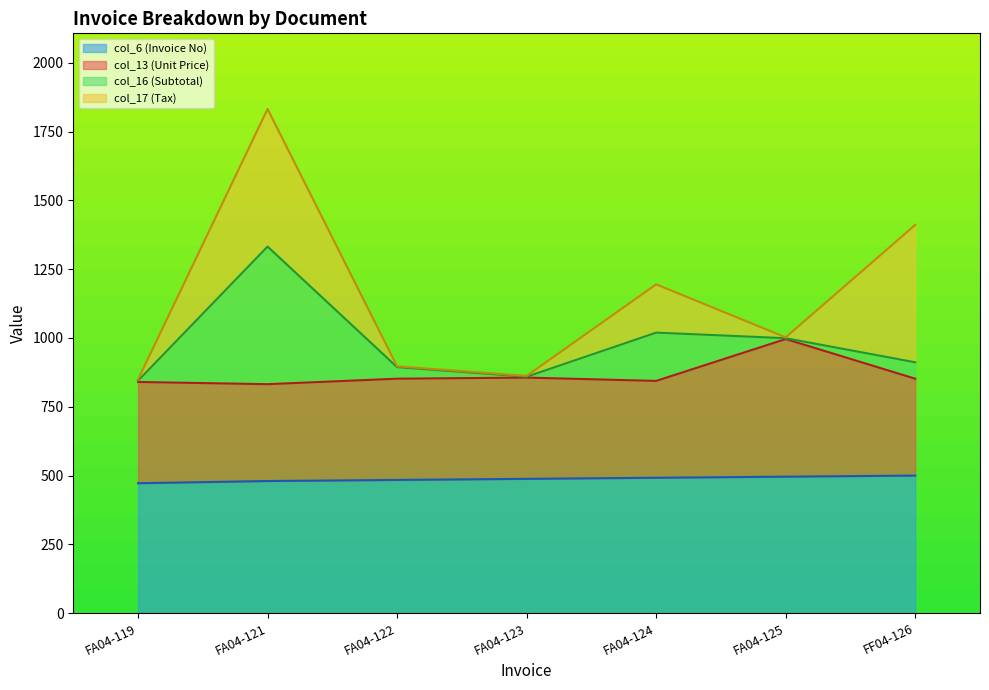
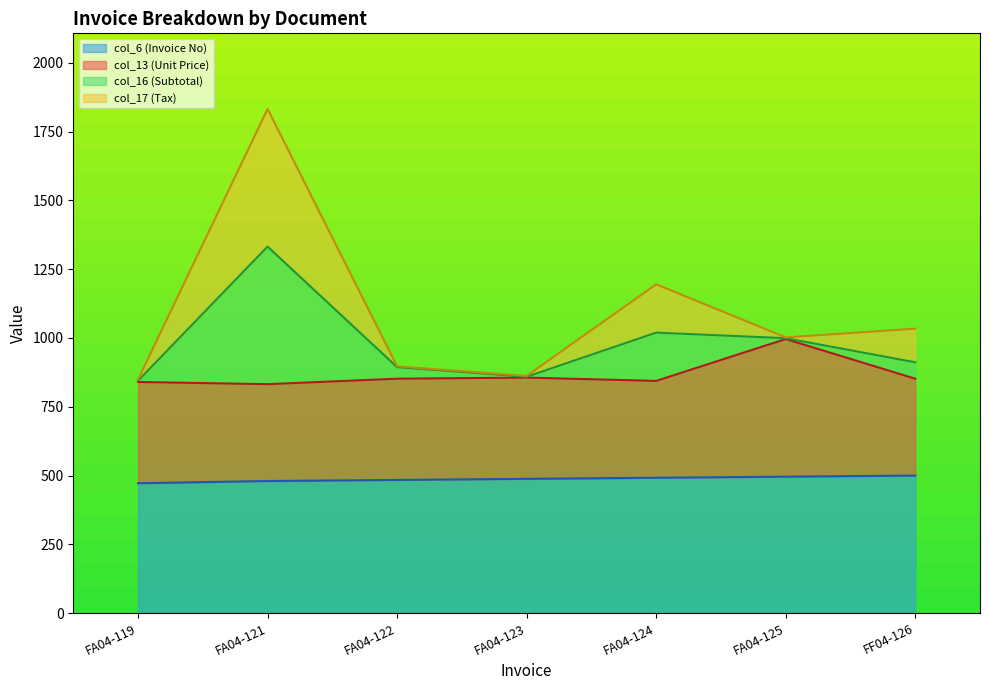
  {
    "col_6 (Invoice No)": {
      "FA04-119": 470,
      "FA04-121": 480,
      "FA04-122": 480,
      "FA04-123": 490,
      "FA04-124": 490,
      "FA04-125": 500,
      "FF04-126": 500
    },
    "col_13 (Unit Price)": {
      "FA04-121": 350,
      "FA04-122": 370,
      "FA04-124": 350,
      "FF04-126": 350
    },
    "col_16 (Subtotal)": {
      "FA04-121": 500,
      "FA04-124": 180,
      "FF04-126": 60
    },
    "col_17 (Tax)": {
      "FA04-121": 500,
      "FA04-124": 180,
-     "FF04-126": 500
+     "FF04-126": 120
    }
  }
